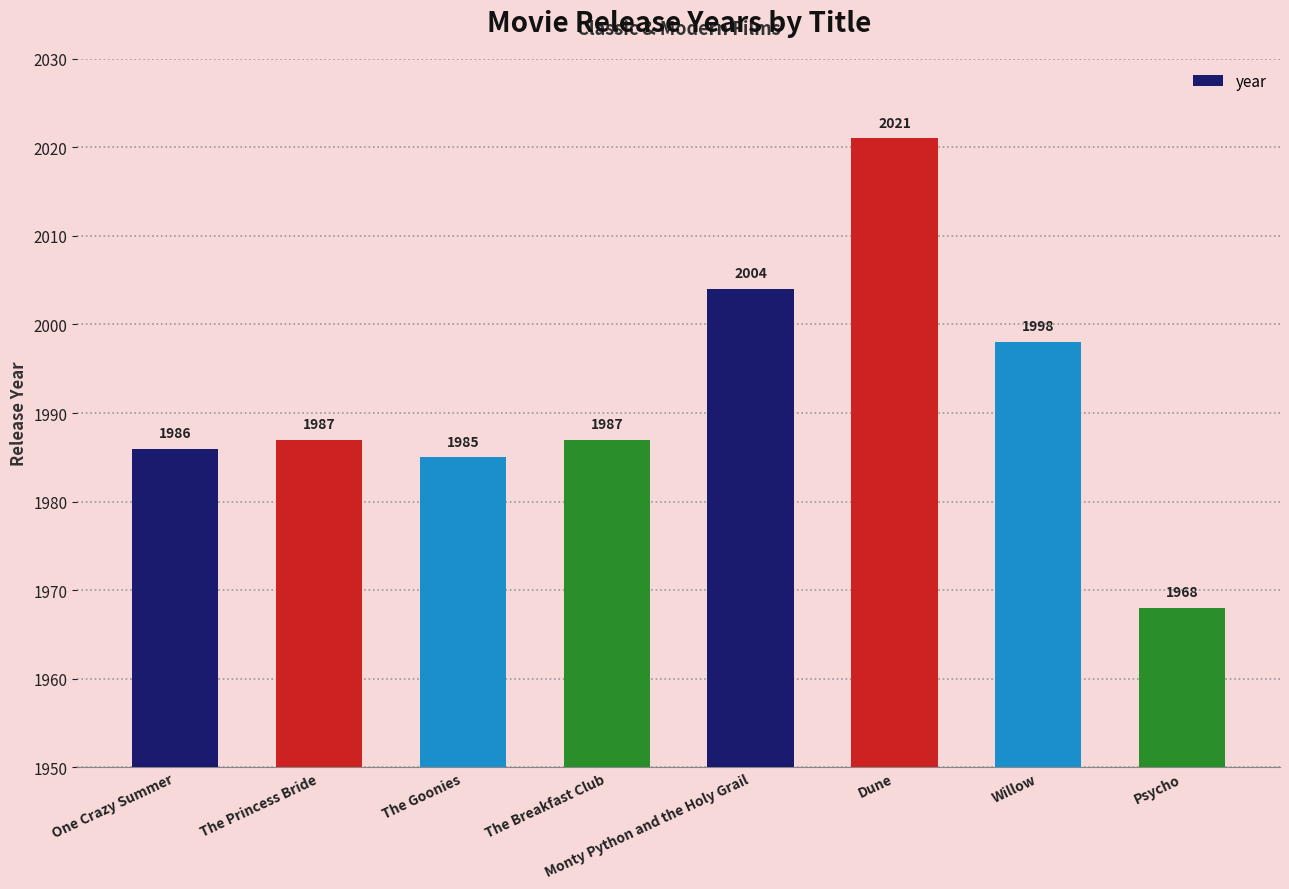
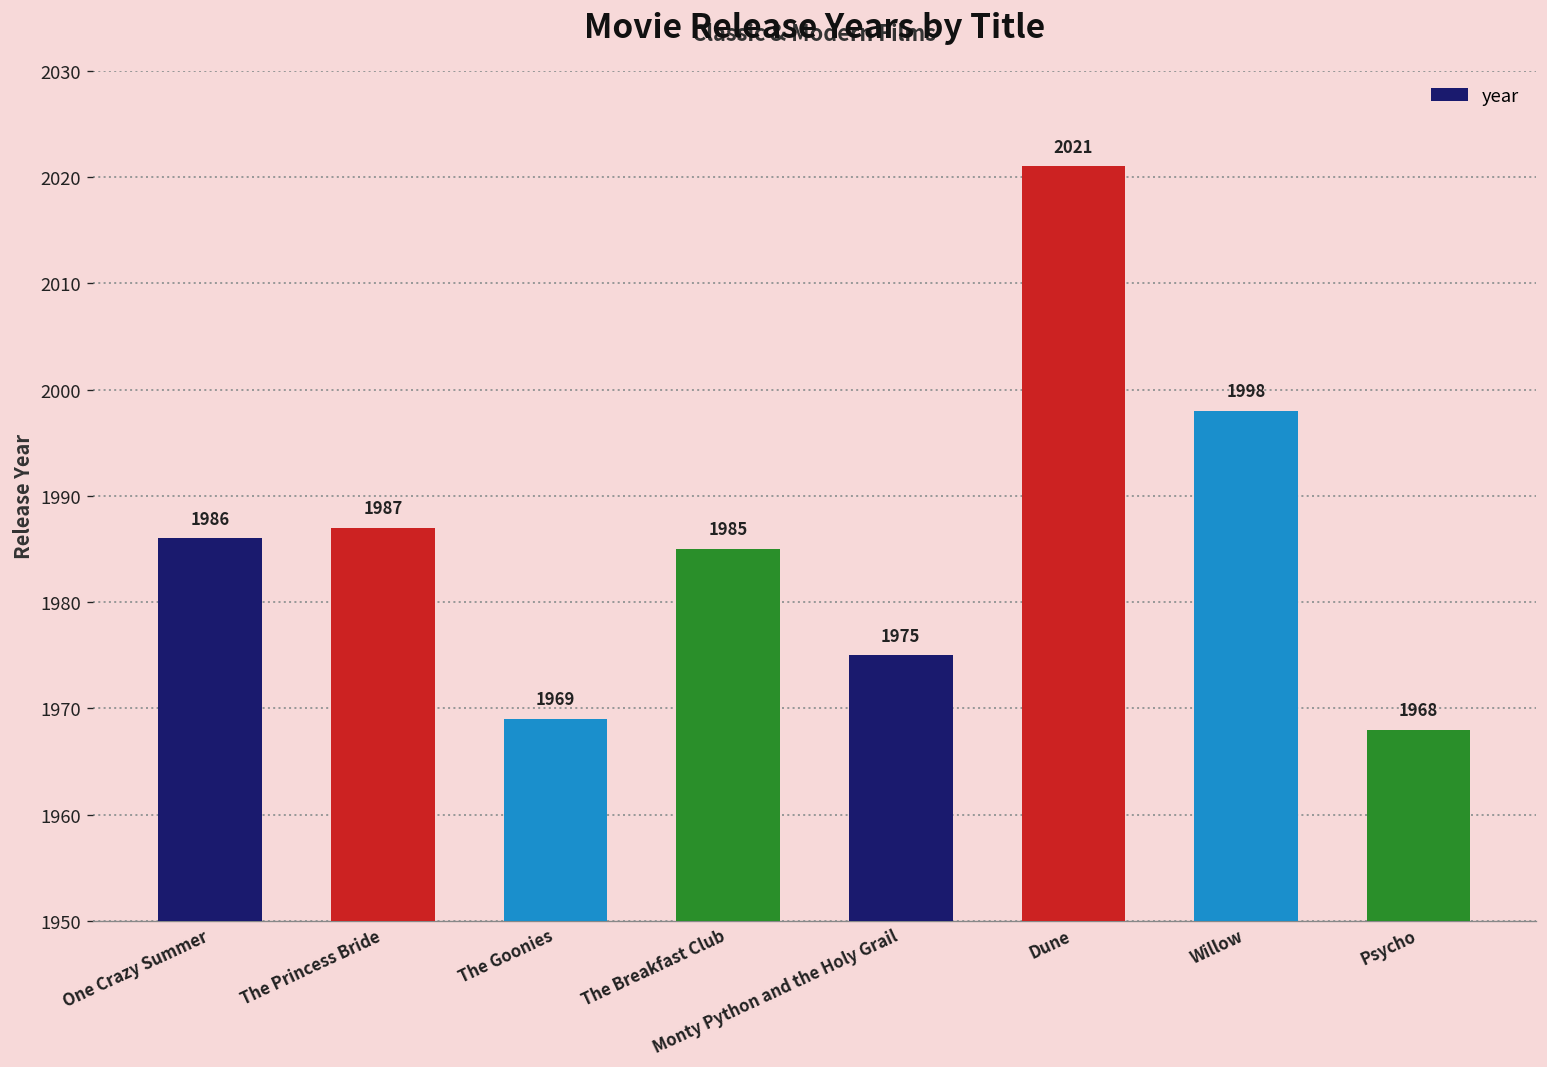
  {
    "One Crazy Summer": 1986,
    "The Princess Bride": 1987,
-   "The Goonies": 1985,
-   "The Breakfast Club": 1987,
-   "Monty Python and the Holy Grail": 2004,
+   "The Goonies": 1969,
+   "The Breakfast Club": 1985,
+   "Monty Python and the Holy Grail": 1975,
    "Dune": 2021,
    "Willow": 1998,
    "Psycho": 1968
  }
